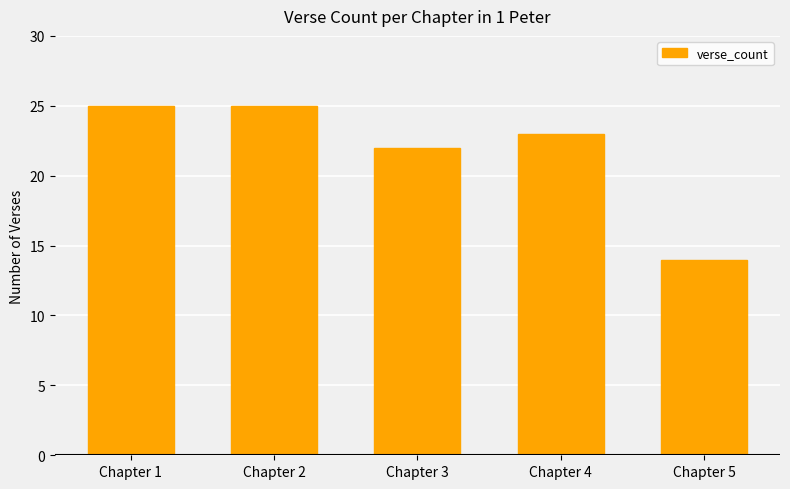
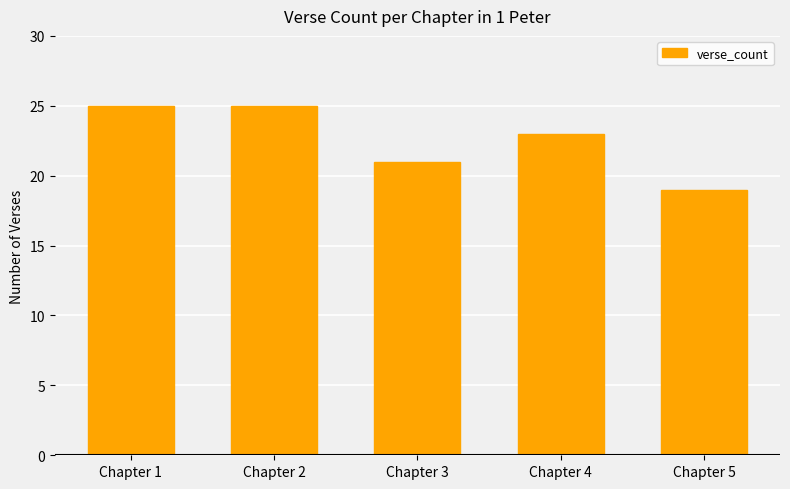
  {
    "Chapter 1": 25,
    "Chapter 2": 25,
-   "Chapter 3": 22,
+   "Chapter 3": 21,
    "Chapter 4": 23,
-   "Chapter 5": 14
+   "Chapter 5": 19
  }
